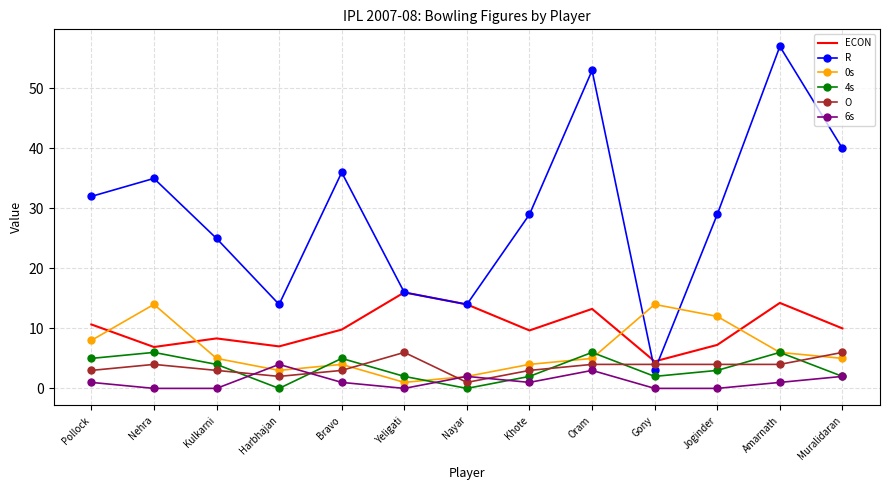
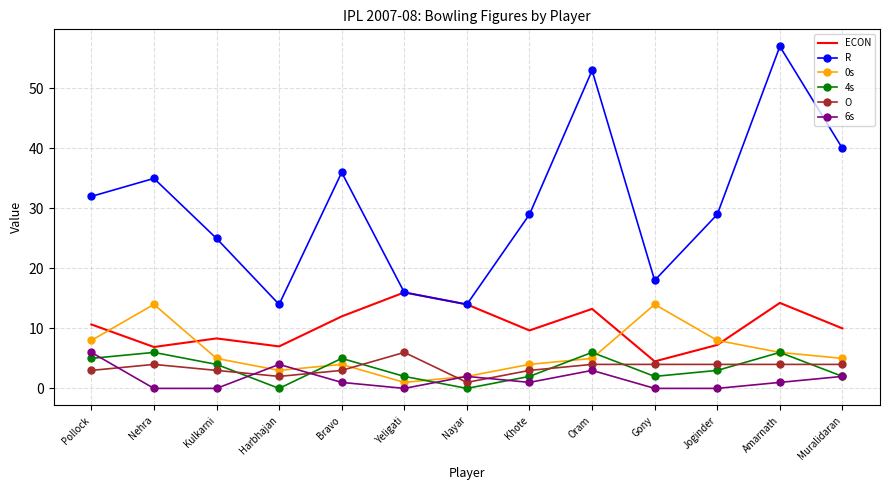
  {
    "ECON": {
      "Pollock": 11,
      "Nehra": 7,
      "Kulkarni": 8,
      "Harbhajan": 7,
-     "Bravo": 10,
+     "Bravo": 12,
      "Khote": 10,
      "Oram": 13,
      "Gony": 5,
      "Joginder": 7,
      "Amarnath": 14,
      "Muralidaran": 10
    },
    "R": {
      "Pollock": 32,
      "Nehra": 35,
      "Kulkarni": 25,
      "Harbhajan": 14,
      "Bravo": 36,
      "Khote": 29,
      "Oram": 53,
-     "Gony": 3,
+     "Gony": 18,
      "Joginder": 29,
      "Amarnath": 57,
      "Muralidaran": 40
    },
    "0s": {
      "Pollock": 8,
      "Nehra": 14,
      "Kulkarni": 5,
      "Harbhajan": 3,
      "Bravo": 4,
      "Yeligati": 1,
      "Khote": 4,
      "Oram": 5,
      "Gony": 14,
-     "Joginder": 12,
+     "Joginder": 8,
      "Muralidaran": 5
    },
    "4s": {
      "Pollock": 5,
      "Nehra": 6,
      "Kulkarni": 4,
      "Harbhajan": 0,
      "Bravo": 5,
      "Yeligati": 2,
      "Nayar": 0,
      "Khote": 2,
      "Oram": 6,
      "Gony": 2,
      "Joginder": 3
    },
    "O": {
      "Pollock": 3,
      "Nehra": 4,
      "Kulkarni": 3,
      "Harbhajan": 2,
      "Bravo": 3,
      "Yeligati": 6,
      "Nayar": 1,
      "Khote": 3,
      "Oram": 4,
      "Gony": 4,
      "Joginder": 4,
      "Amarnath": 4,
-     "Muralidaran": 6
+     "Muralidaran": 4
    },
    "6s": {
-     "Pollock": 1,
+     "Pollock": 6,
      "Nehra": 0,
      "Kulkarni": 0,
      "Harbhajan": 4,
      "Bravo": 1,
      "Yeligati": 0,
      "Khote": 1,
      "Oram": 3,
      "Gony": 0,
      "Joginder": 0,
      "Amarnath": 1
    }
  }
